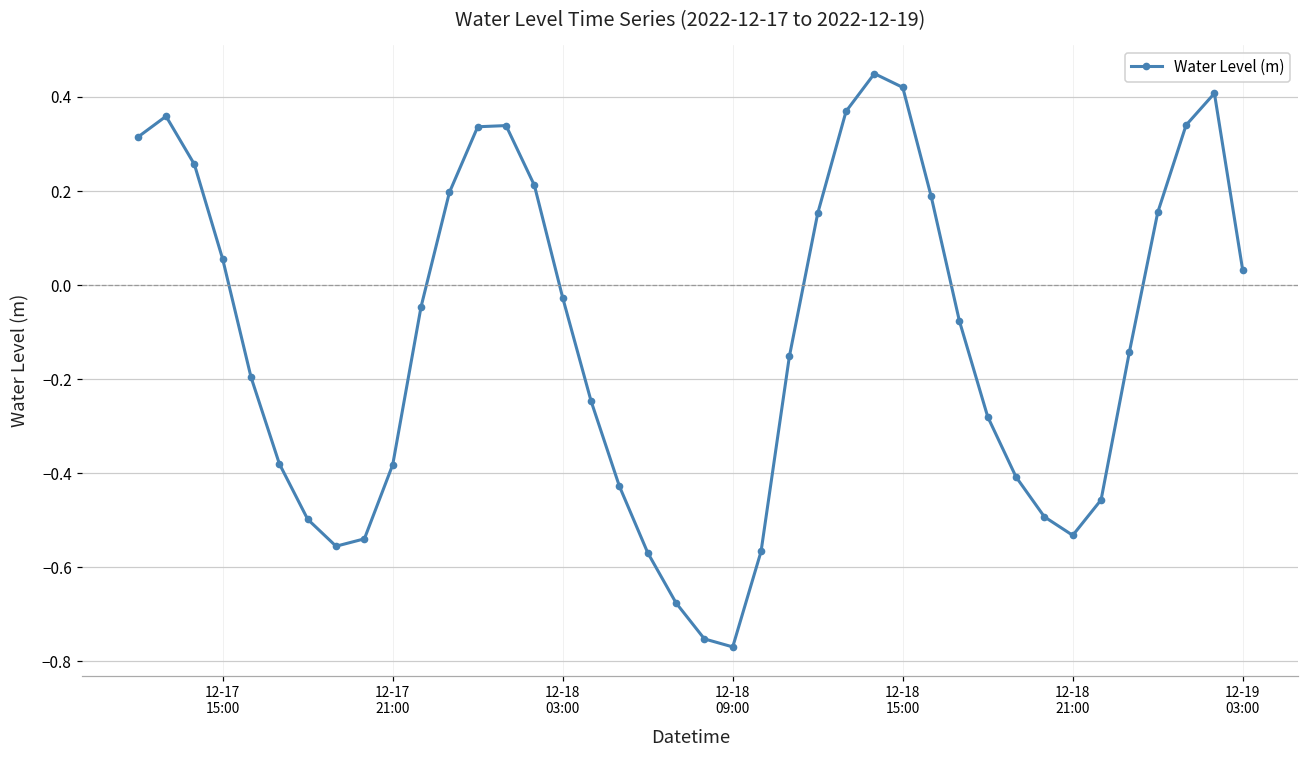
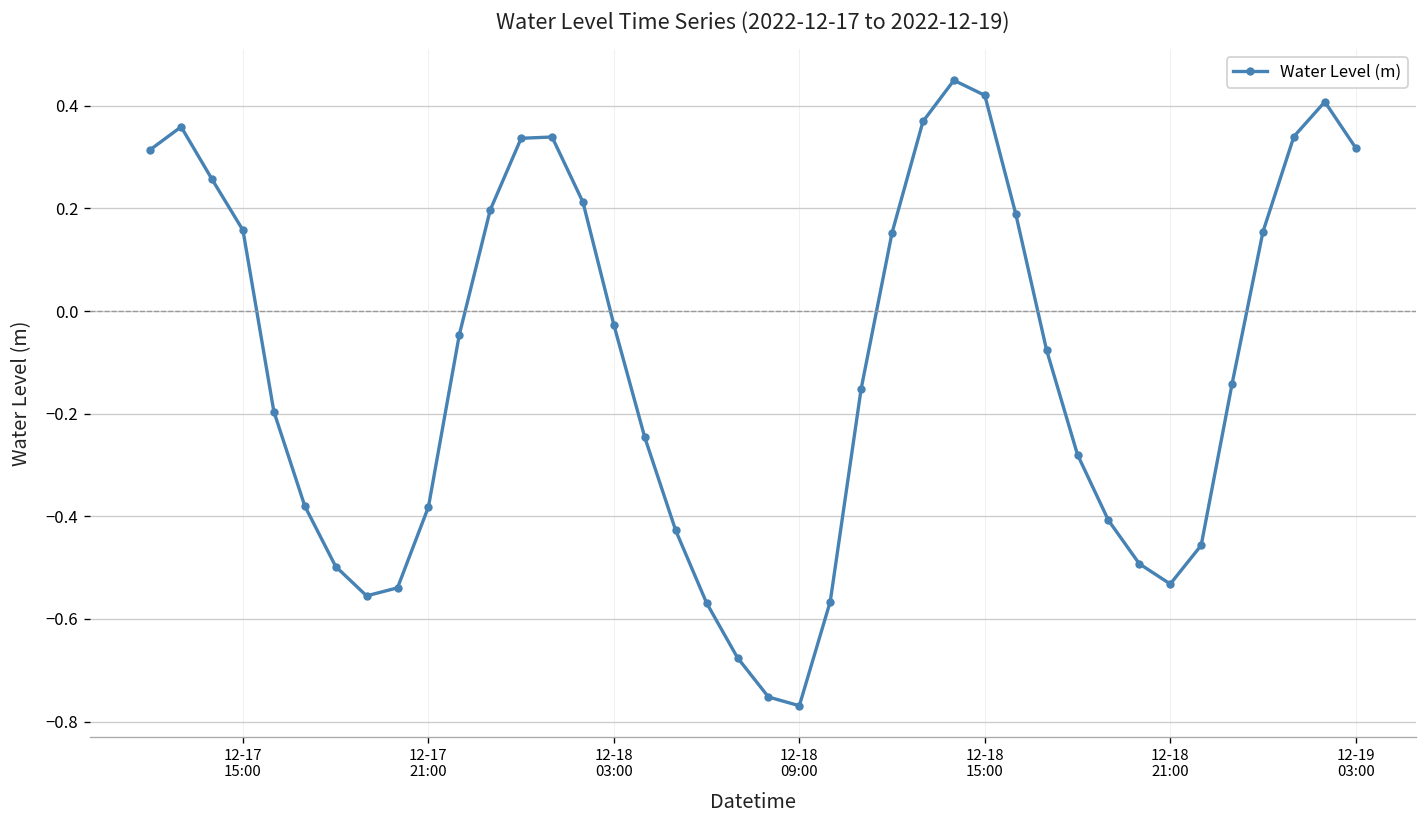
  {
-   "12-17 15:00": 0.06,
+   "12-17 15:00": 0.16,
    "12-17 21:00": -0.38,
    "12-18 03:00": -0.03,
    "12-18 09:00": -0.77,
    "12-18 15:00": 0.42,
    "12-18 21:00": -0.53,
-   "12-19 03:00": 0.03
+   "12-19 03:00": 0.32
  }
